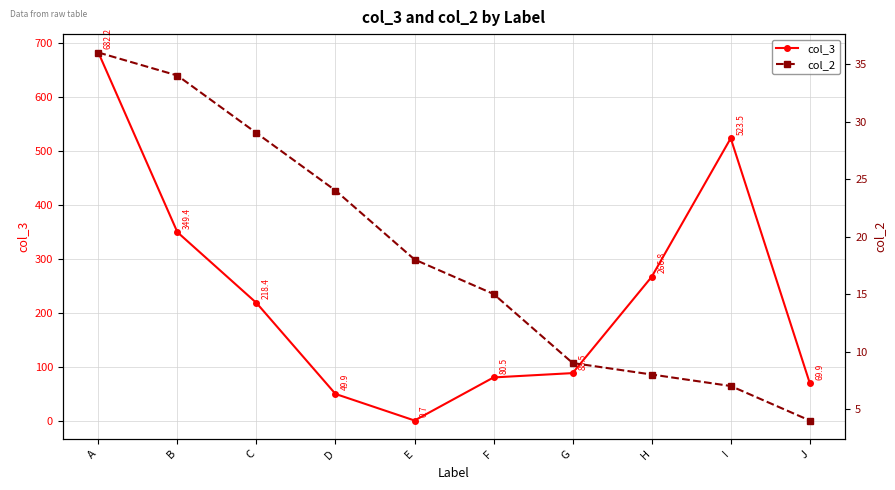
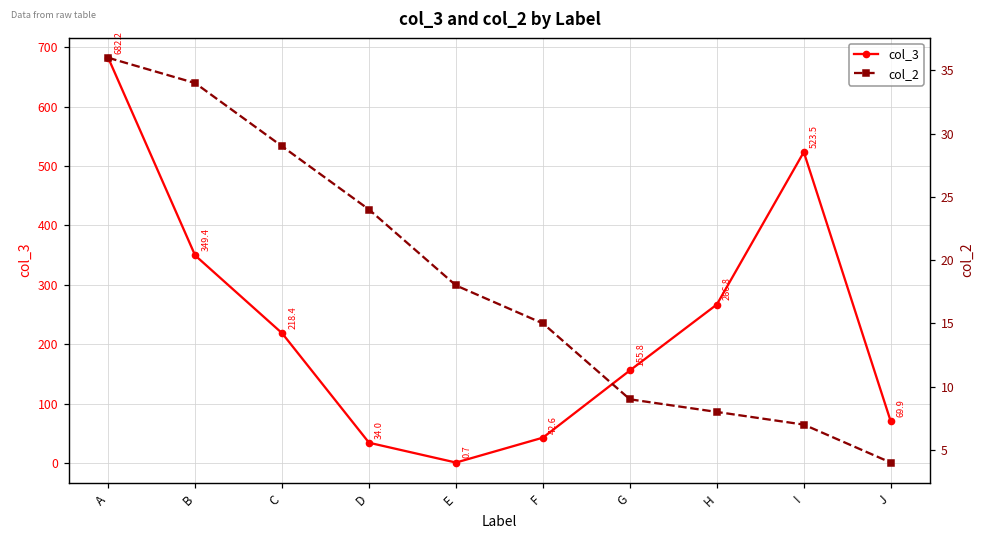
  {
    "col_3": {
      "A": 682.2,
      "B": 349.4,
      "C": 218.4,
-     "D": 49.9,
+     "D": 34.0,
      "E": 0.7,
-     "F": 80.5,
-     "G": 88.5,
+     "F": 42.6,
+     "G": 155.8,
      "H": 266.8,
      "I": 523.5,
      "J": 69.9
    }
  }
